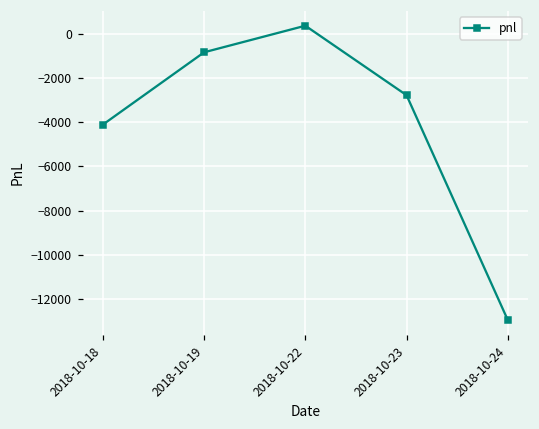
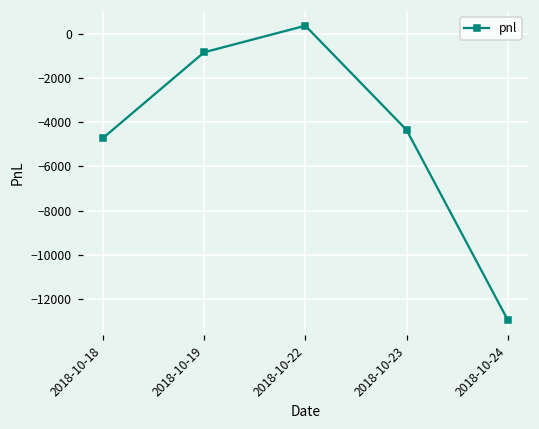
  {
-   "2018-10-18": -4100,
+   "2018-10-18": -4700,
    "2018-10-19": -800,
    "2018-10-22": 400,
-   "2018-10-23": -2800,
+   "2018-10-23": -4300,
    "2018-10-24": -13000
  }
